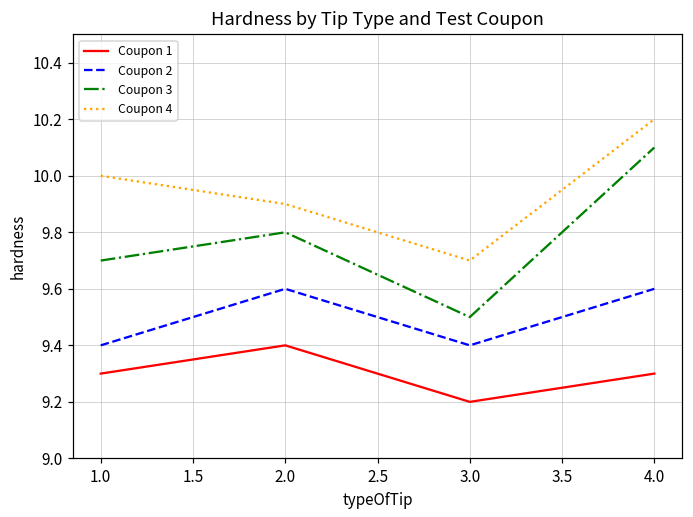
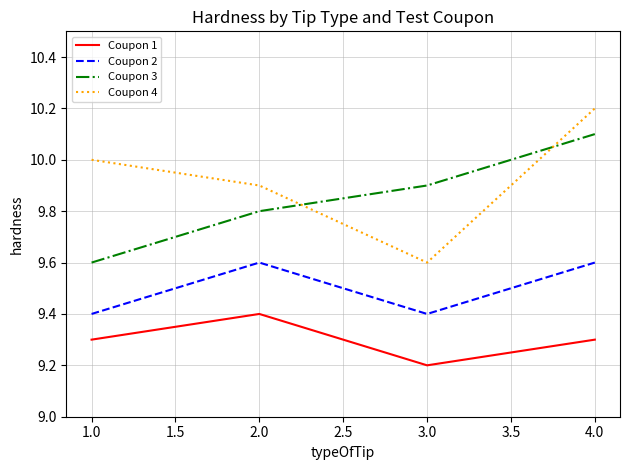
  {
    "Coupon 1": {
      "1.0": 9.3,
      "2.0": 9.4,
      "3.0": 9.2,
      "4.0": 9.3
    },
    "Coupon 2": {
      "1.0": 9.4,
      "2.0": 9.6,
      "3.0": 9.4,
      "4.0": 9.6
    },
    "Coupon 3": {
-     "1.0": 9.7,
+     "1.0": 9.6,
      "2.0": 9.8,
-     "3.0": 9.5,
+     "3.0": 9.9,
      "4.0": 10.1
    },
    "Coupon 4": {
      "1.0": 10.0,
      "2.0": 9.9,
-     "3.0": 9.7,
+     "3.0": 9.6,
      "4.0": 10.2
    }
  }
